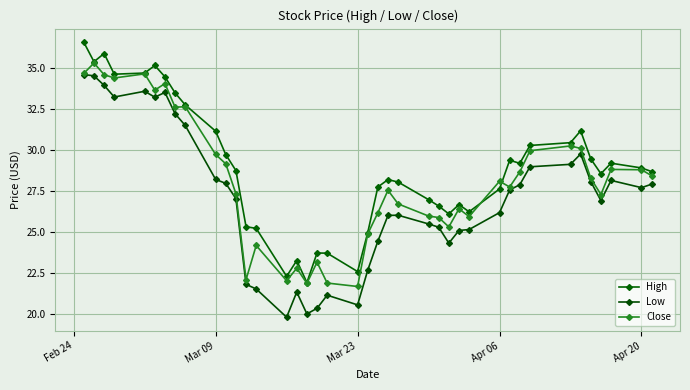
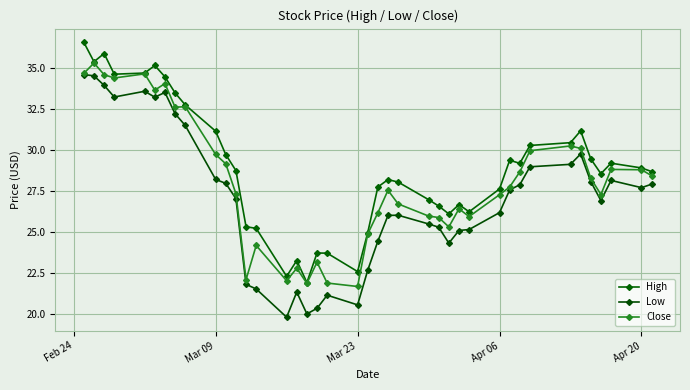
  {
    "Close": {
      "Mar 09": 29.7,
      "Mar 23": 21.7,
-     "Apr 06": 28.1
+     "Apr 06": 27.3
    }
  }
